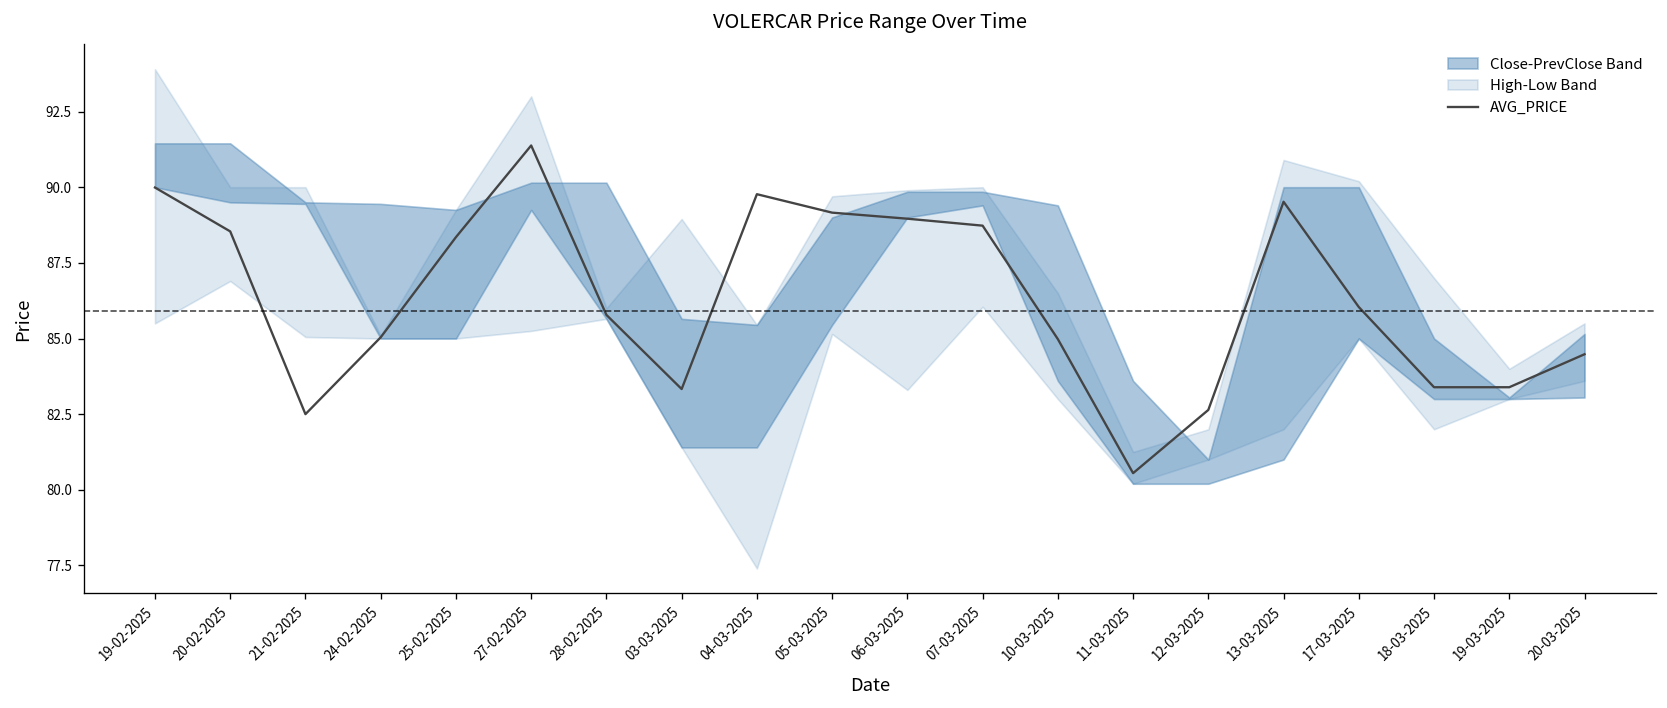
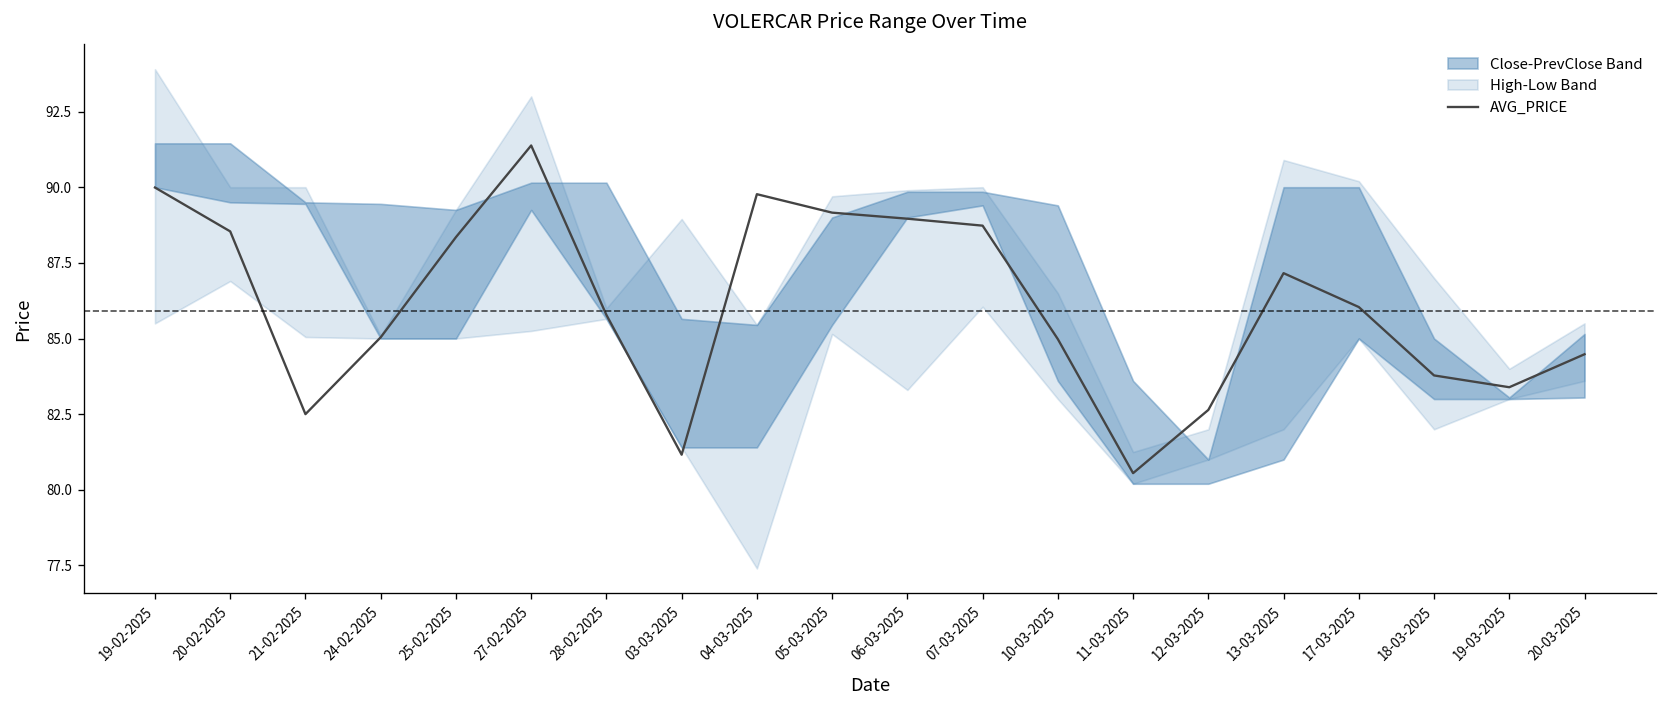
  {
    "AVG_PRICE": {
      "19-02-2025": 90.0,
      "20-02-2025": 88.5,
      "21-02-2025": 82.5,
      "25-02-2025": 88.4,
      "27-02-2025": 91.4,
      "28-02-2025": 85.8,
-     "03-03-2025": 83.3,
+     "03-03-2025": 81.2,
      "04-03-2025": 89.8,
      "05-03-2025": 89.2,
      "06-03-2025": 89.0,
      "07-03-2025": 88.7,
      "10-03-2025": 85.0,
      "11-03-2025": 80.6,
      "12-03-2025": 82.6,
-     "13-03-2025": 89.5,
+     "13-03-2025": 87.2,
      "17-03-2025": 86.0,
-     "18-03-2025": 83.4,
+     "18-03-2025": 83.8,
      "19-03-2025": 83.4,
      "20-03-2025": 84.5
    }
  }
